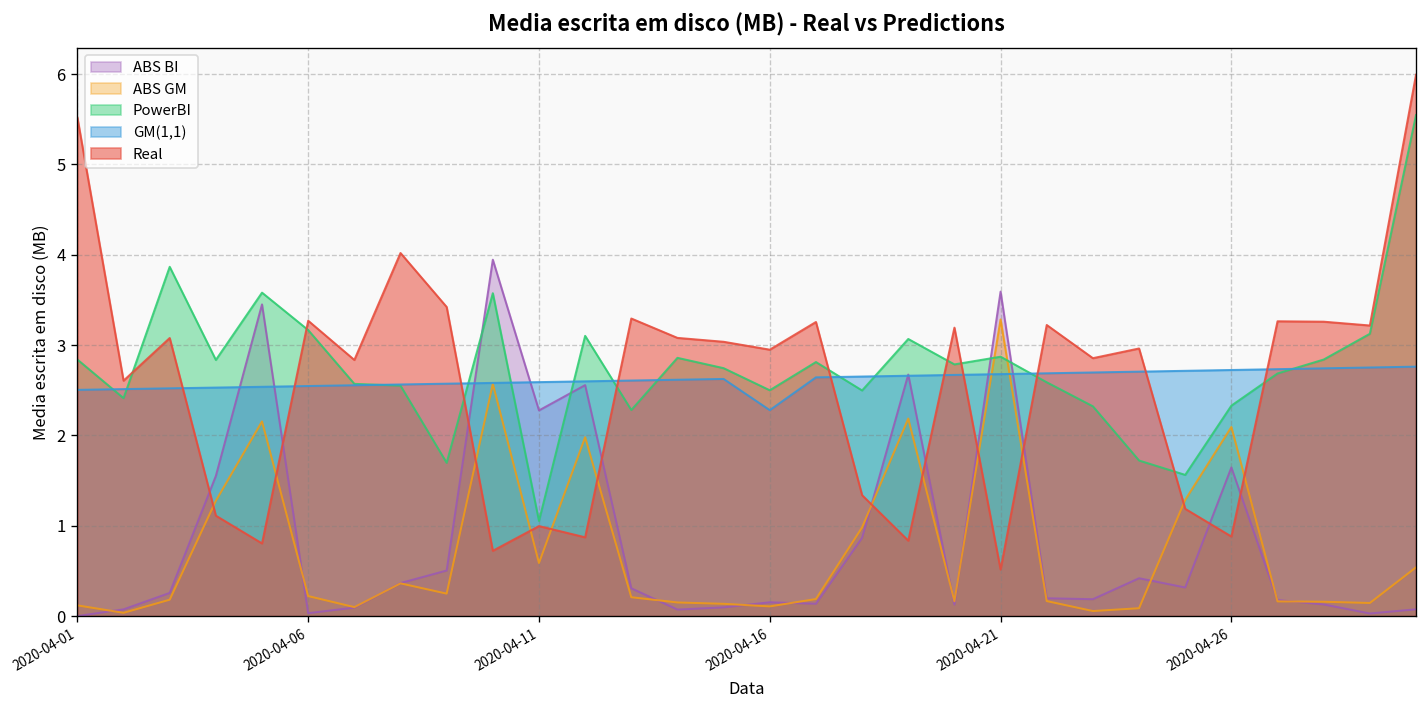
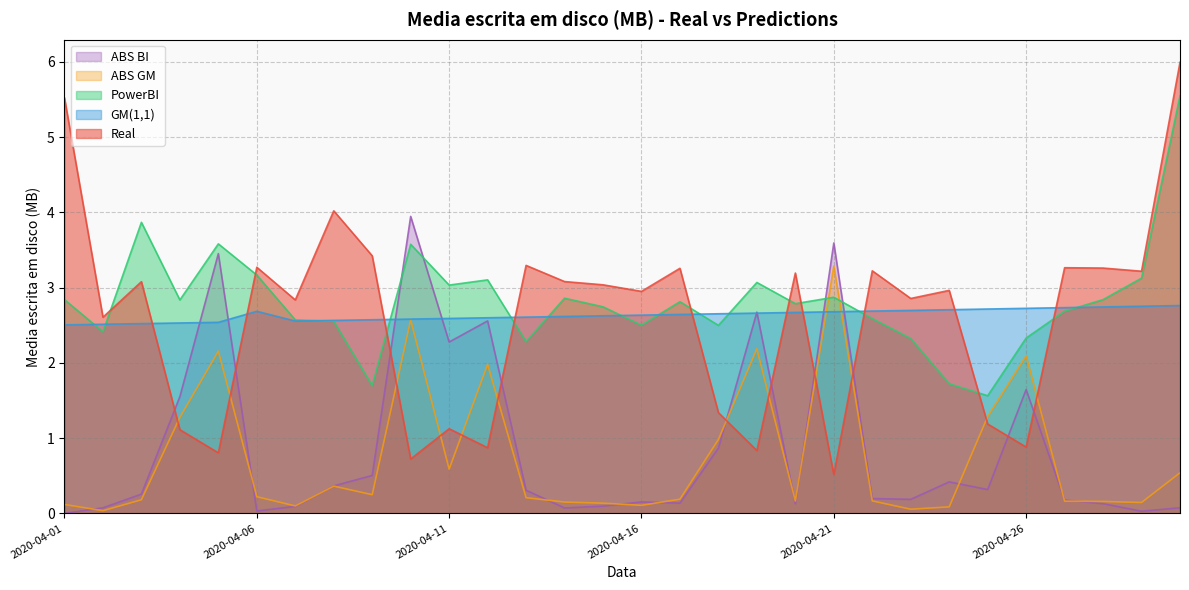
  {
    "ABS BI": {
      "2020-04-01": 0.0,
      "2020-04-06": 0.0,
      "2020-04-11": 2.3,
      "2020-04-16": 0.2,
      "2020-04-21": 3.6,
      "2020-04-26": 1.6
    },
    "ABS GM": {
      "2020-04-01": 0.1,
      "2020-04-06": 0.2,
      "2020-04-11": 0.6,
      "2020-04-16": 0.1,
      "2020-04-21": 3.3,
      "2020-04-26": 2.1
    },
    "PowerBI": {
      "2020-04-01": 2.8,
      "2020-04-06": 3.2,
-     "2020-04-11": 1.1,
+     "2020-04-11": 3.0,
      "2020-04-16": 2.5,
      "2020-04-21": 2.9,
      "2020-04-26": 2.3
    },
    "GM(1,1)": {
      "2020-04-01": 2.5,
-     "2020-04-06": 2.5,
+     "2020-04-06": 2.7,
      "2020-04-11": 2.6,
-     "2020-04-16": 2.3,
+     "2020-04-16": 2.6,
      "2020-04-21": 2.7,
      "2020-04-26": 2.7
    },
    "Real": {
      "2020-04-01": 5.5,
      "2020-04-06": 3.3,
-     "2020-04-11": 1.0,
+     "2020-04-11": 1.1,
      "2020-04-16": 2.9,
      "2020-04-21": 0.5,
      "2020-04-26": 0.9
    }
  }
